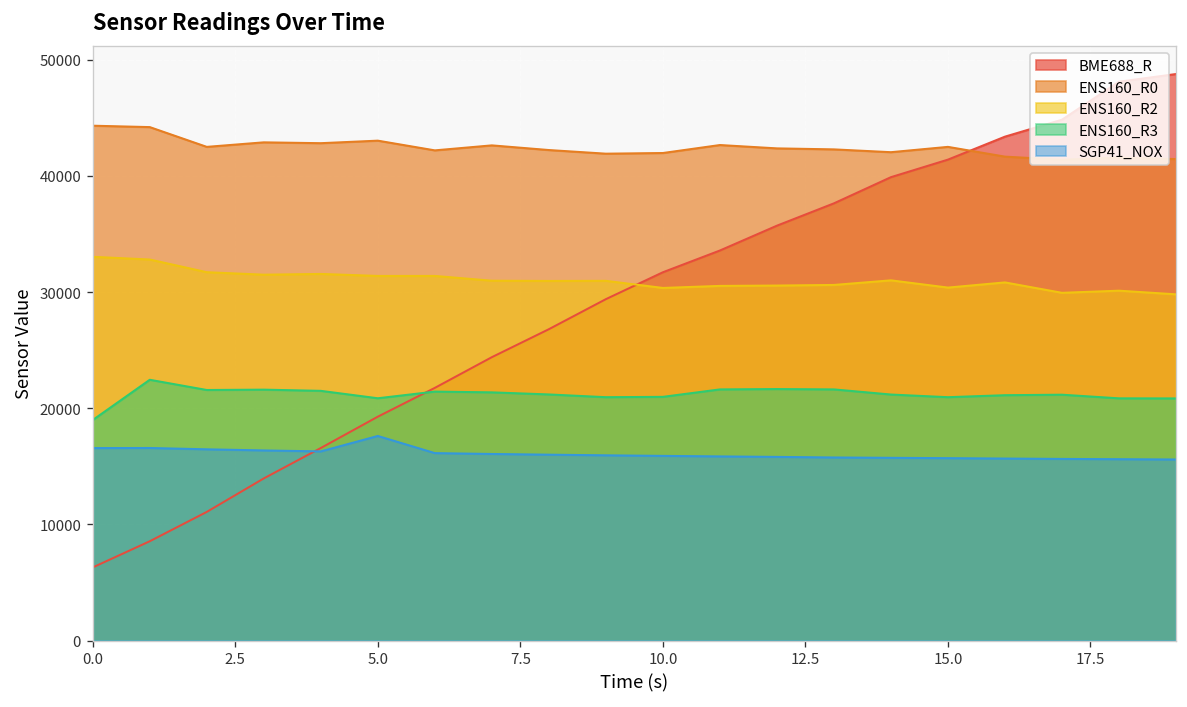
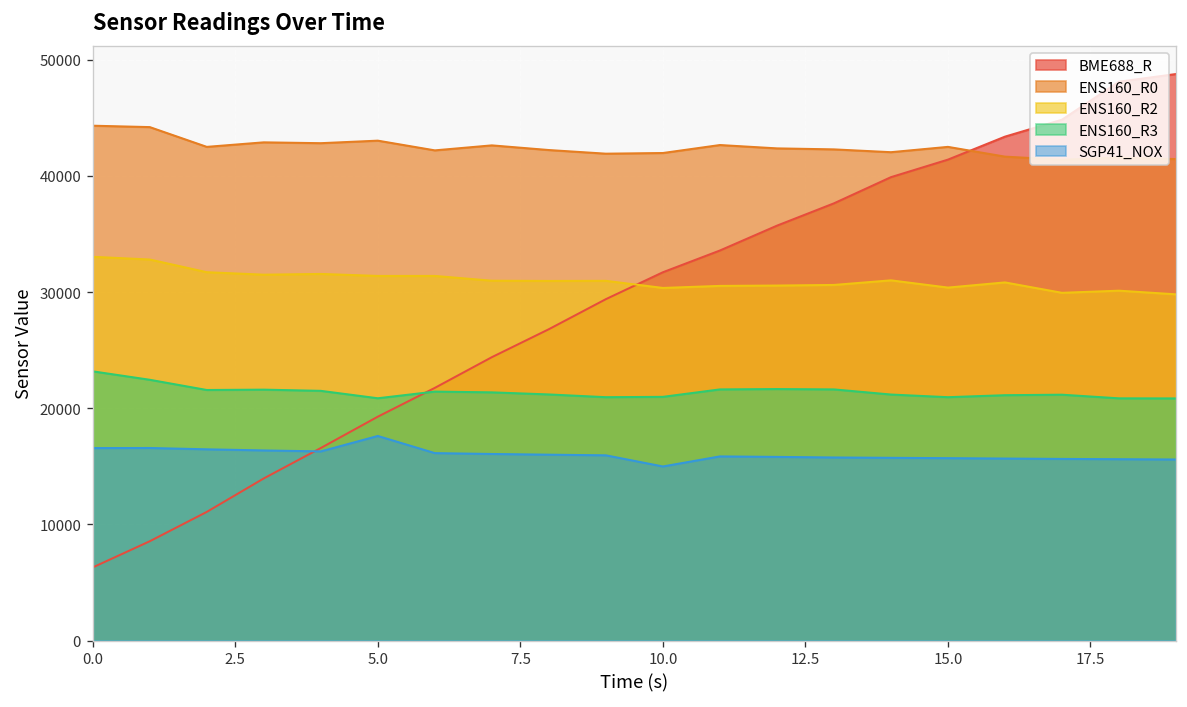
  {
    "ENS160_R2": {
      "0.0": 33000,
      "5.0": 31000,
      "10.0": 30000,
      "15.0": 30000
    },
    "ENS160_R3": {
-     "0.0": 19000,
+     "0.0": 23000,
      "5.0": 21000,
      "10.0": 21000,
      "15.0": 21000
    },
    "SGP41_NOX": {
      "0.0": 17000,
      "5.0": 18000,
-     "10.0": 16000,
+     "10.0": 15000,
      "15.0": 16000
    }
  }
